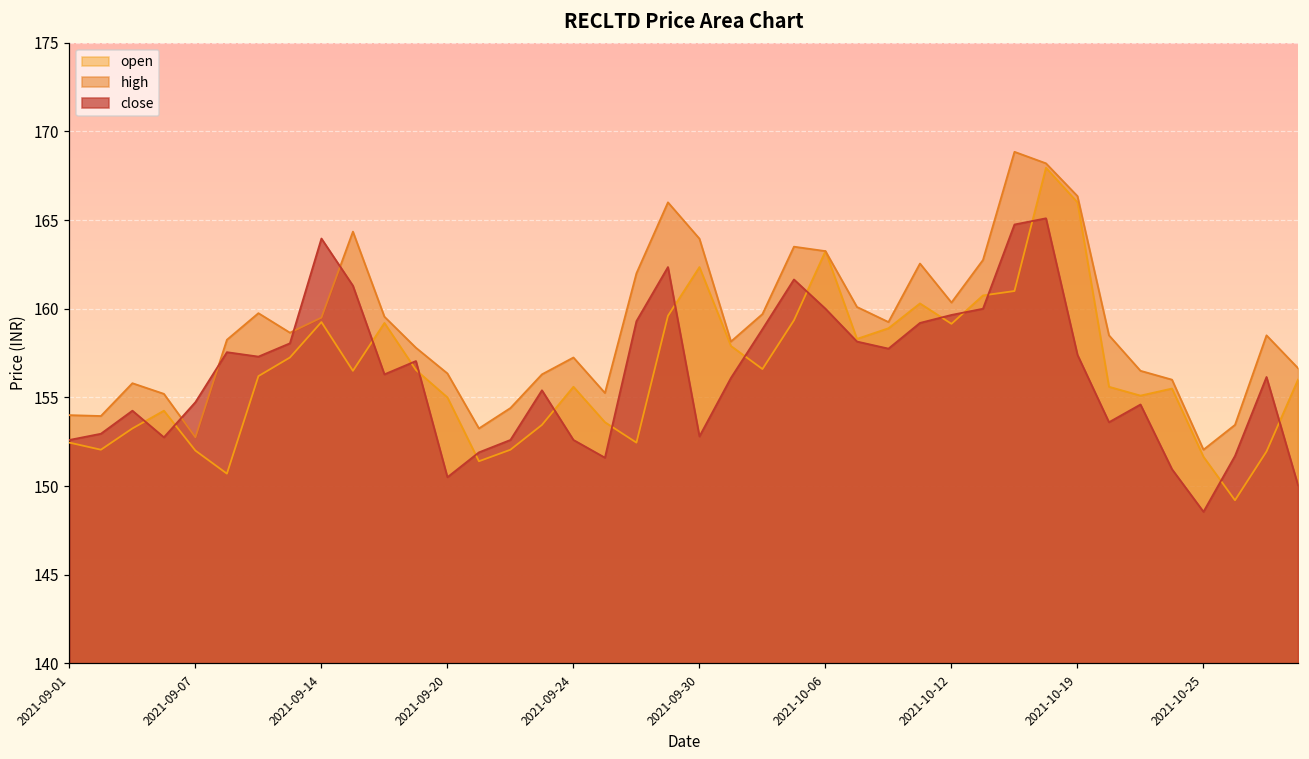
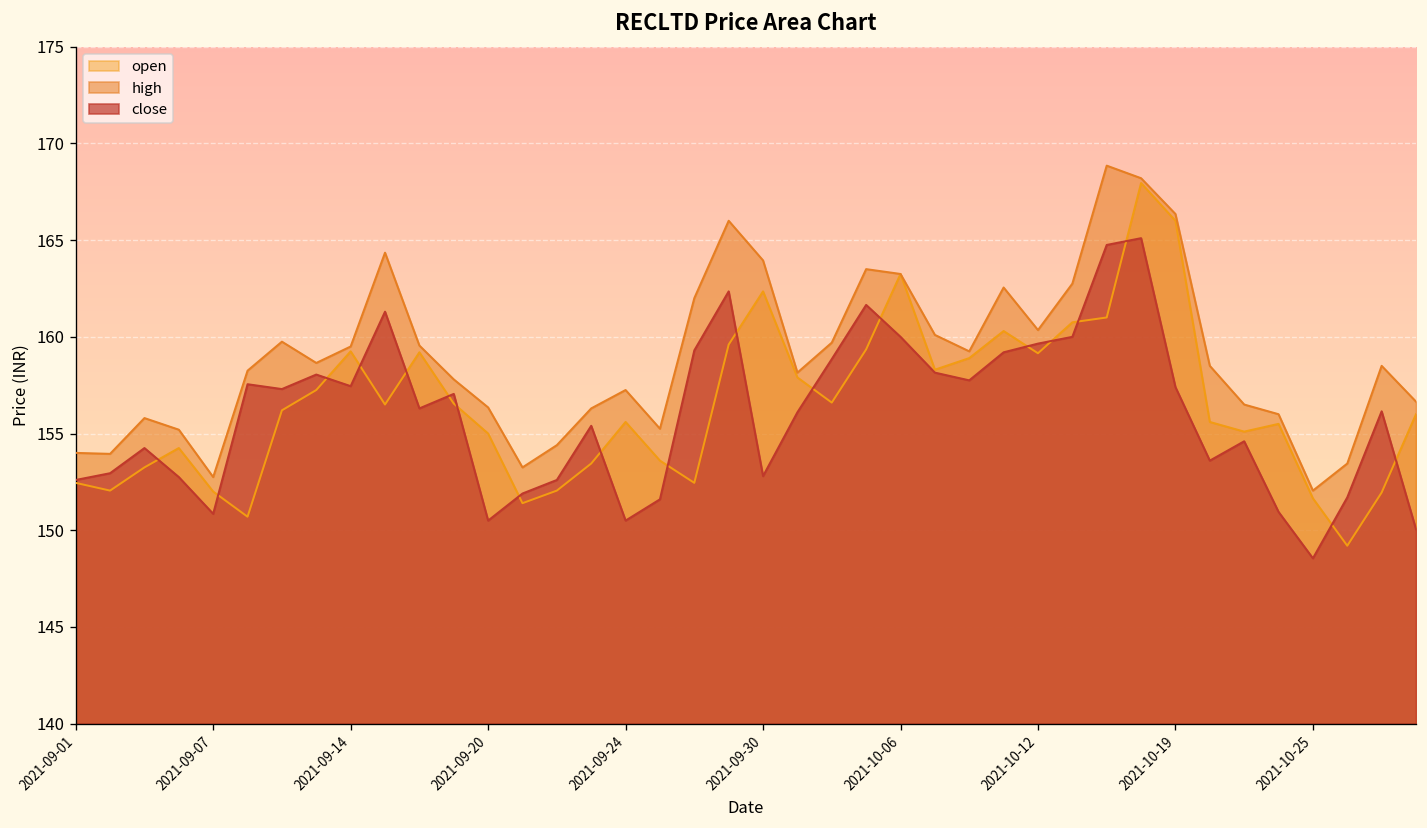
  {
    "close": {
-     "2021-09-07": 154.7,
-     "2021-09-14": 164.0,
+     "2021-09-07": 150.9,
+     "2021-09-14": 157.5,
      "2021-09-20": 150.5,
-     "2021-09-24": 152.6,
+     "2021-09-24": 150.5,
      "2021-09-30": 152.8,
      "2021-10-06": 160.0,
      "2021-10-12": 159.7,
      "2021-10-19": 157.4,
      "2021-10-25": 148.6
    }
  }
